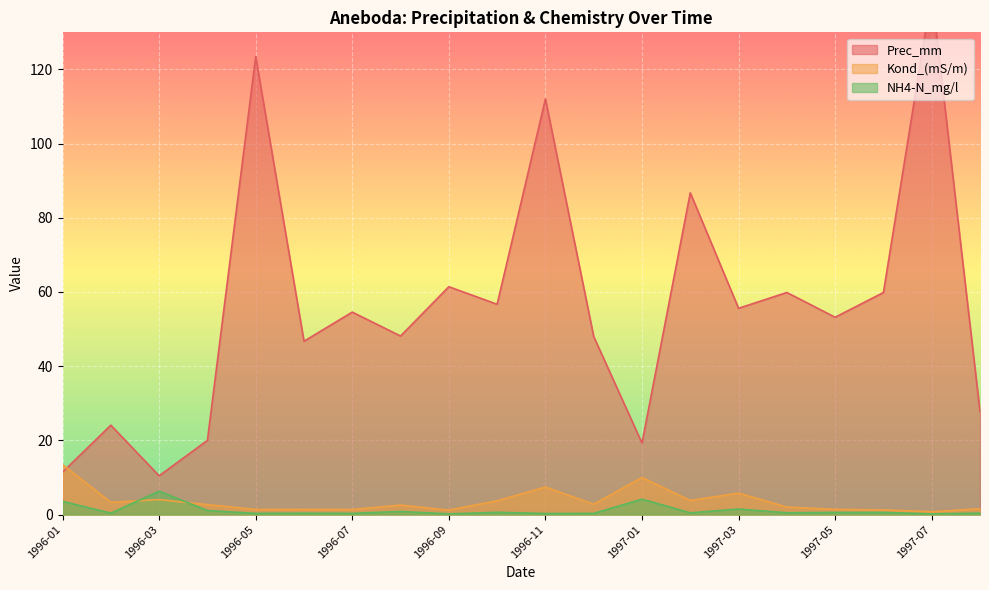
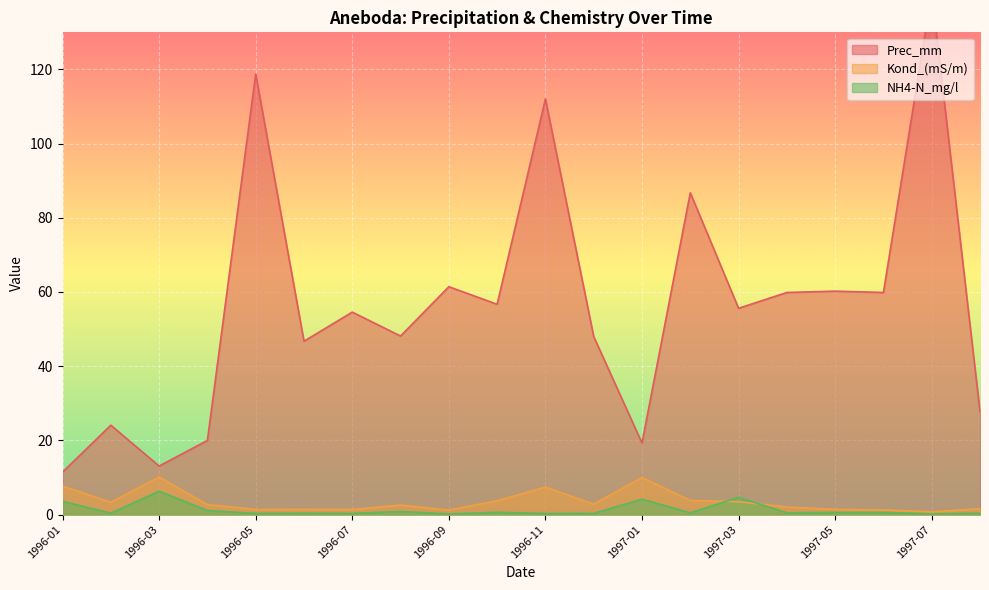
  {
    "Prec_mm": {
      "1996-01": 11,
-     "1996-03": 10,
-     "1996-05": 123,
+     "1996-03": 13,
+     "1996-05": 119,
      "1996-07": 55,
      "1996-09": 61,
      "1996-11": 112,
      "1997-01": 19,
      "1997-03": 56,
-     "1997-05": 53
+     "1997-05": 60
    },
    "Kond_(mS/m)": {
-     "1996-01": 13,
-     "1996-03": 4,
+     "1996-01": 8,
+     "1996-03": 10,
      "1996-05": 1,
      "1996-07": 1,
      "1996-09": 1,
      "1996-11": 7,
      "1997-01": 10,
-     "1997-03": 6,
+     "1997-03": 3,
      "1997-05": 1
    },
    "NH4-N_mg/l": {
      "1996-01": 4,
      "1996-03": 6,
      "1996-05": 0,
      "1996-07": 0,
      "1996-09": 0,
      "1996-11": 0,
      "1997-01": 4,
-     "1997-03": 1,
+     "1997-03": 5,
      "1997-05": 1
    }
  }
